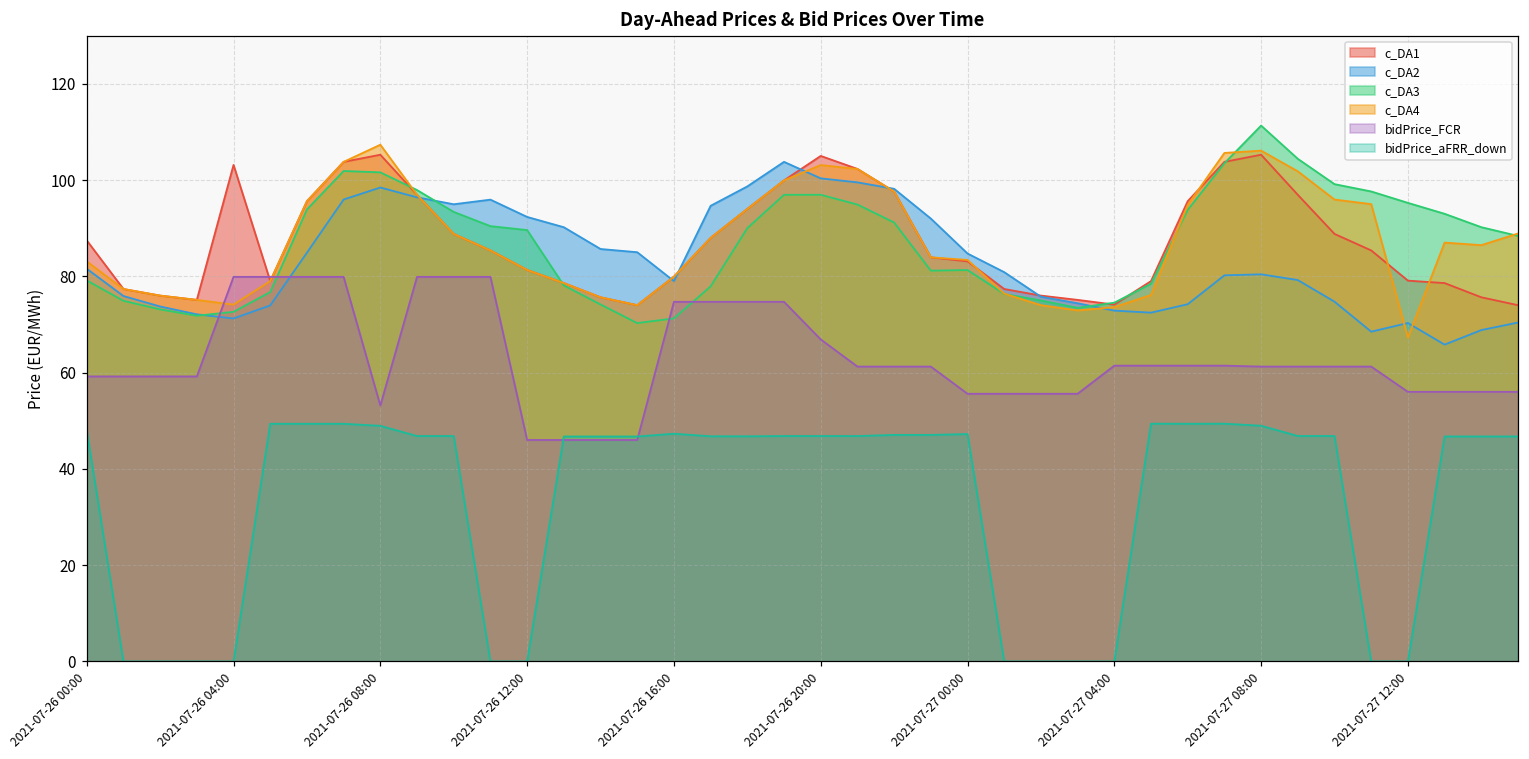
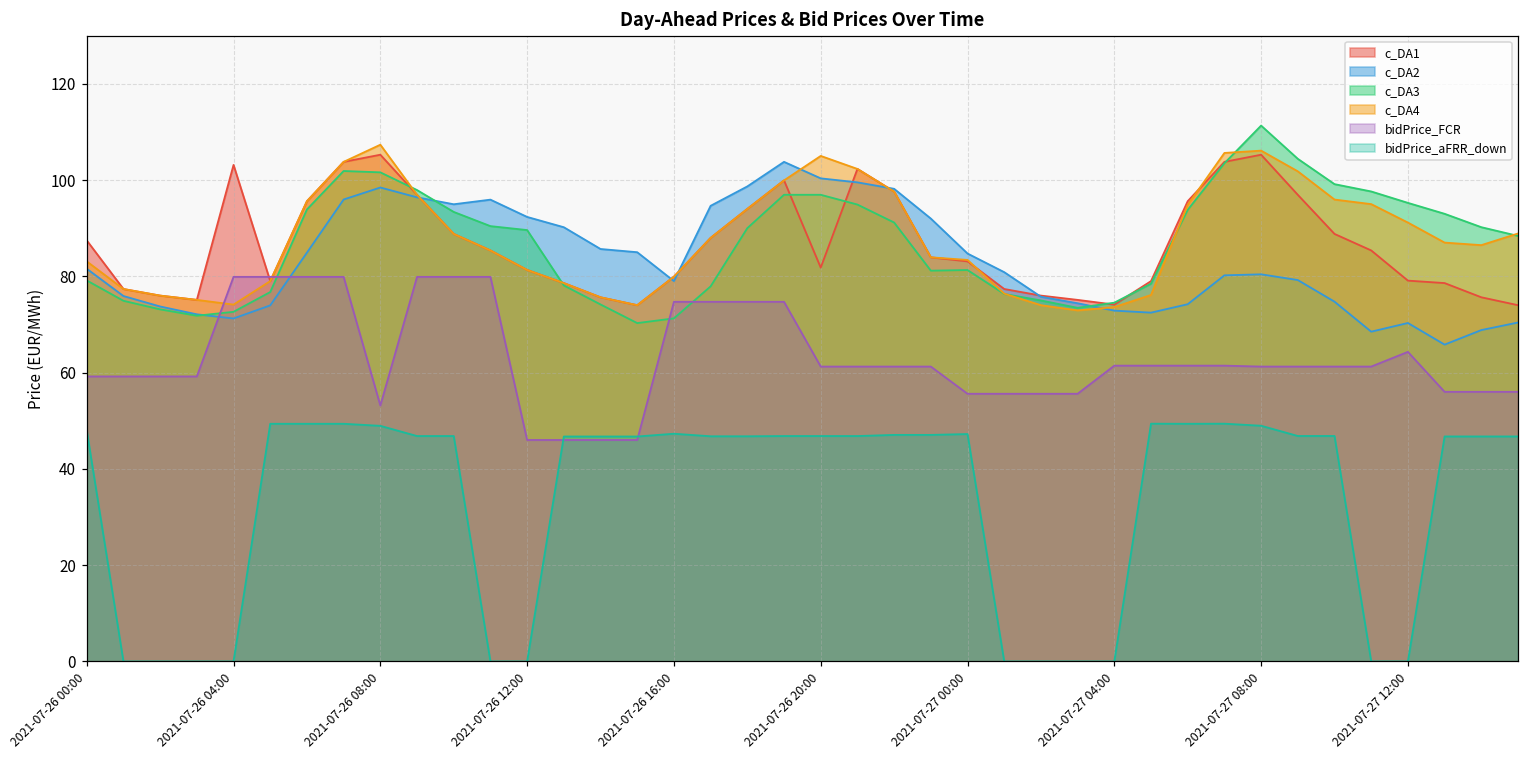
  {
    "c_DA1": {
      "2021-07-26 00:00": 87,
      "2021-07-26 04:00": 103,
      "2021-07-26 08:00": 105,
-     "2021-07-26 20:00": 105,
+     "2021-07-26 20:00": 82,
      "2021-07-27 08:00": 105,
      "2021-07-27 12:00": 79
    },
    "c_DA4": {
      "2021-07-26 00:00": 83,
      "2021-07-26 04:00": 74,
      "2021-07-26 08:00": 107,
-     "2021-07-26 20:00": 103,
+     "2021-07-26 20:00": 105,
      "2021-07-27 08:00": 106,
-     "2021-07-27 12:00": 67
+     "2021-07-27 12:00": 91
    },
    "bidPrice_FCR": {
      "2021-07-26 00:00": 59,
      "2021-07-26 04:00": 80,
      "2021-07-26 08:00": 53,
      "2021-07-26 12:00": 46,
      "2021-07-26 16:00": 75,
-     "2021-07-26 20:00": 67,
+     "2021-07-26 20:00": 61,
      "2021-07-27 00:00": 56,
      "2021-07-27 04:00": 61,
      "2021-07-27 08:00": 61,
-     "2021-07-27 12:00": 56
+     "2021-07-27 12:00": 64
    }
  }
